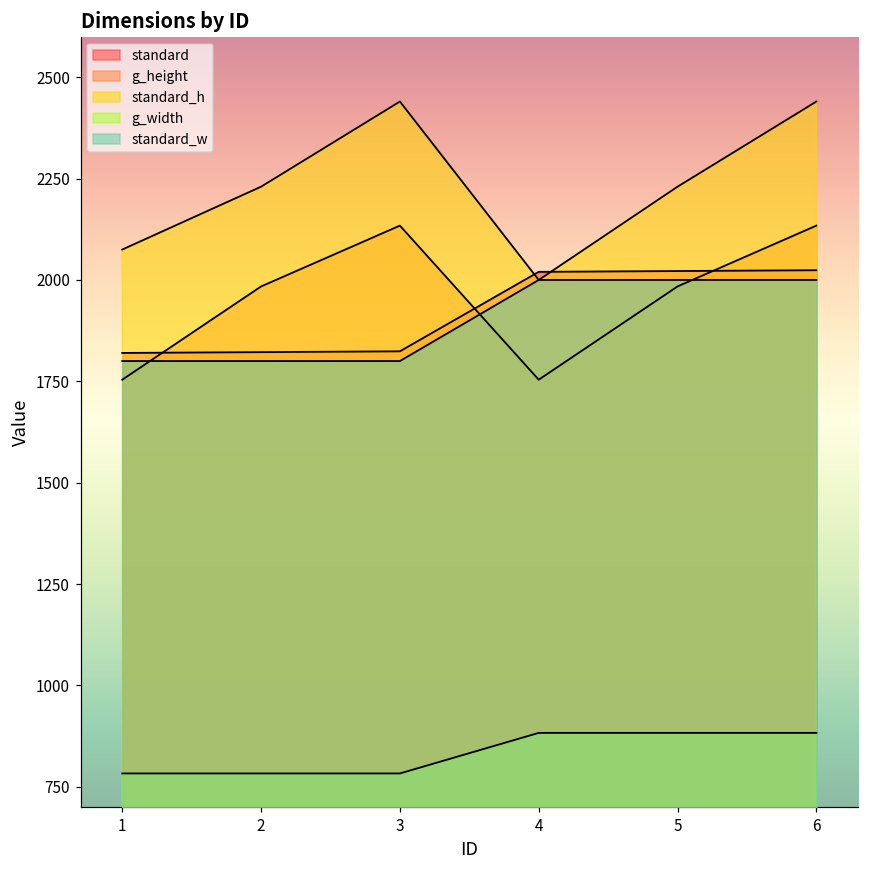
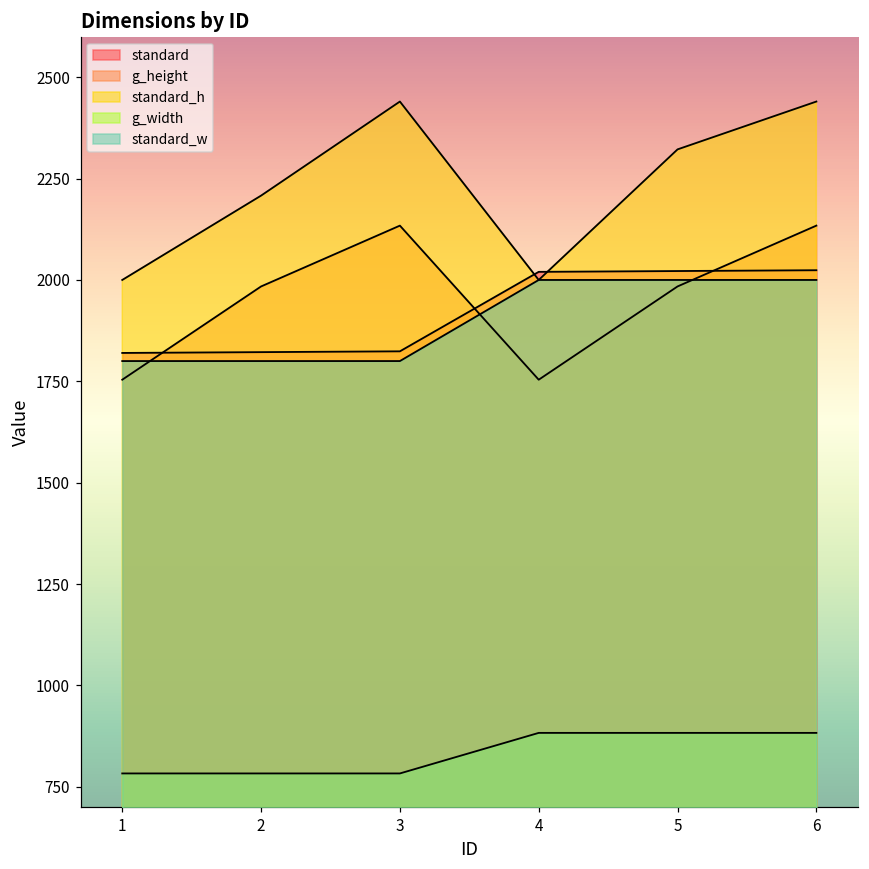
  {
    "standard_h": {
-     "1": 2080,
-     "2": 2230,
+     "1": 2000,
+     "2": 2210,
      "3": 2440,
-     "5": 2230,
+     "5": 2320,
      "6": 2440
    },
    "g_width": {
      "1": 780,
      "2": 780,
      "3": 780,
      "4": 880,
      "5": 880,
      "6": 880
    },
    "standard_w": {
      "1": 1800,
      "2": 1800,
      "3": 1800,
      "5": 2000,
      "6": 2000
    }
  }
